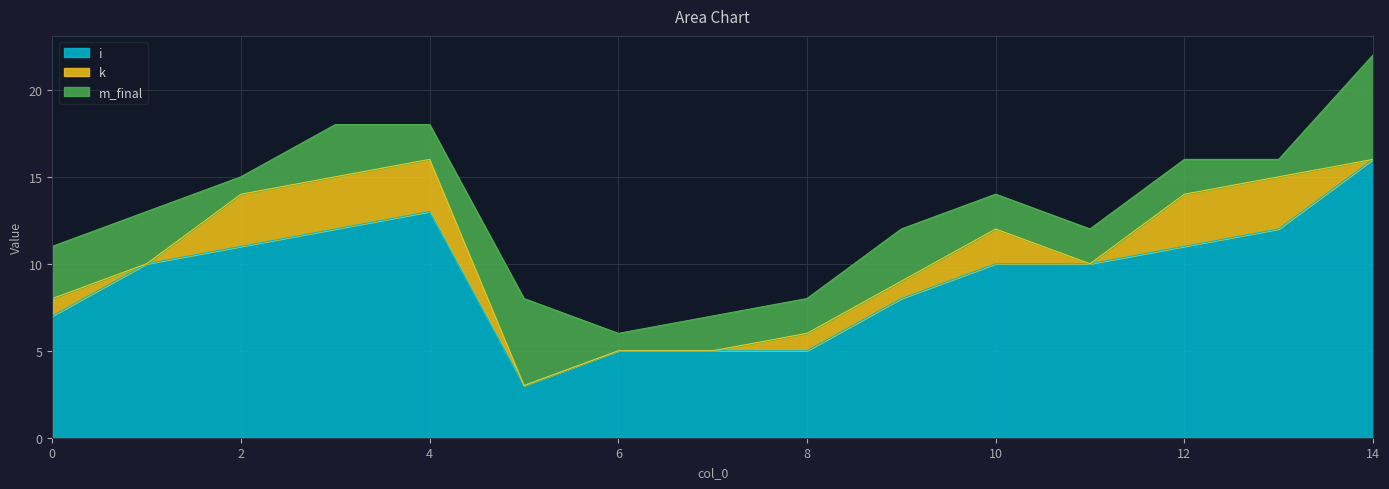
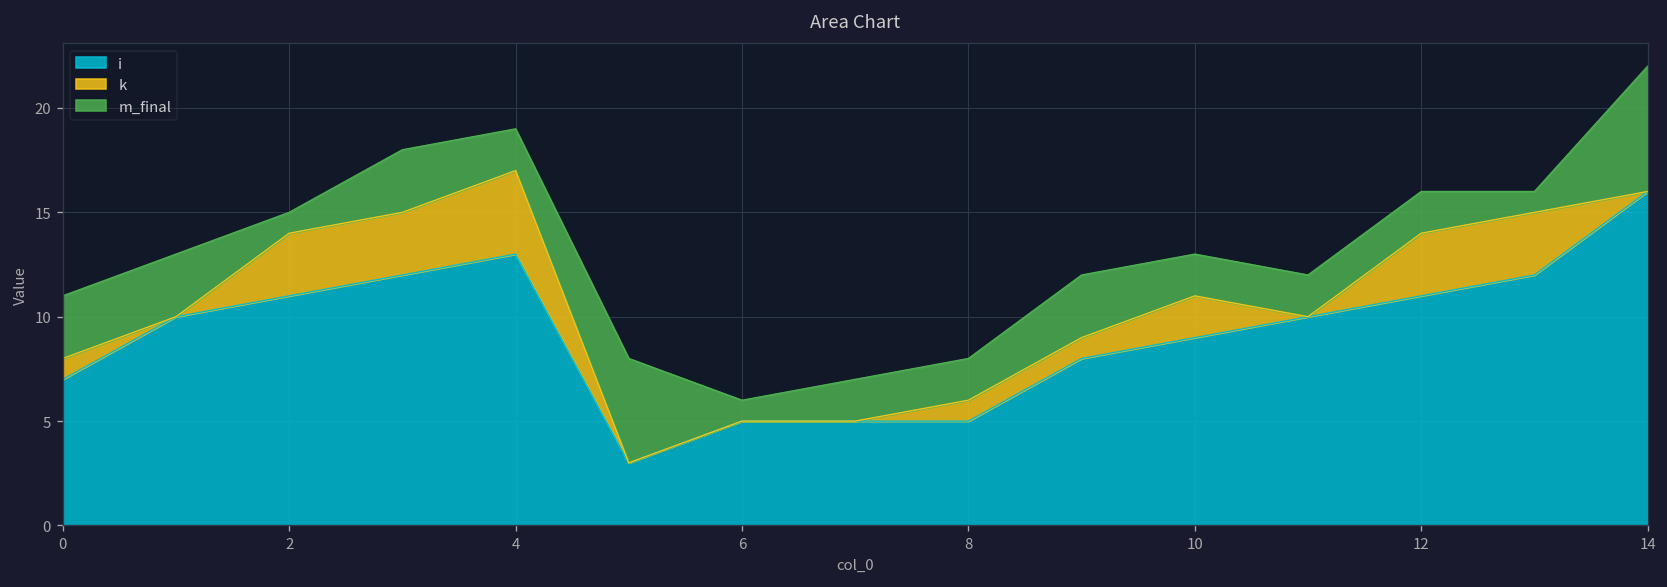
  {
    "i": {
      "0": 7,
      "2": 11,
      "4": 13,
      "8": 5,
-     "10": 10,
+     "10": 9,
      "12": 11
    },
    "k": {
      "0": 1,
      "2": 3,
-     "4": 3,
+     "4": 4,
      "8": 1,
      "10": 2,
      "12": 3
    },
    "m_final": {
      "0": 3,
      "2": 1,
      "4": 2,
      "6": 1,
      "8": 2,
      "10": 2,
      "12": 2,
      "14": 6
    }
  }
